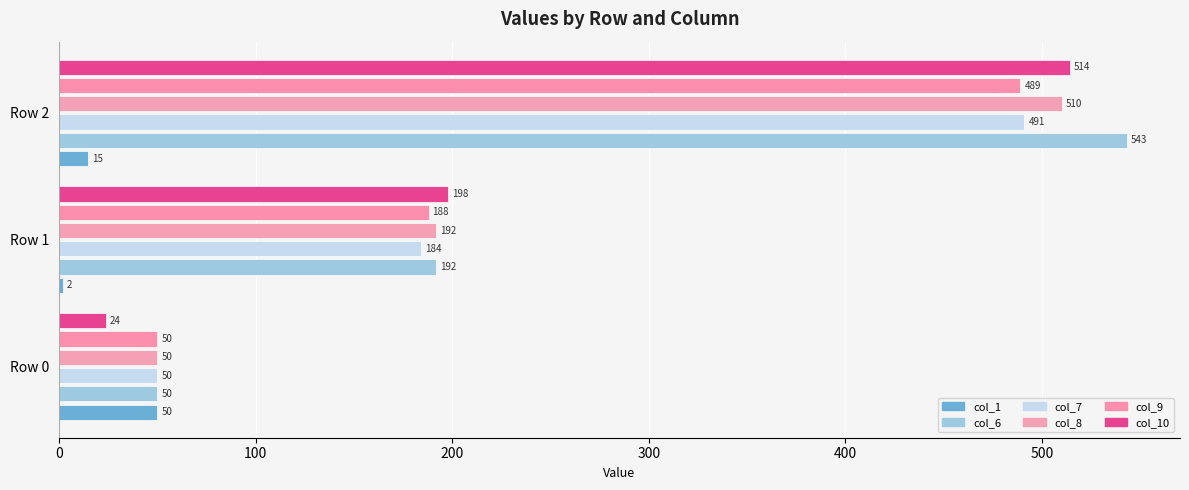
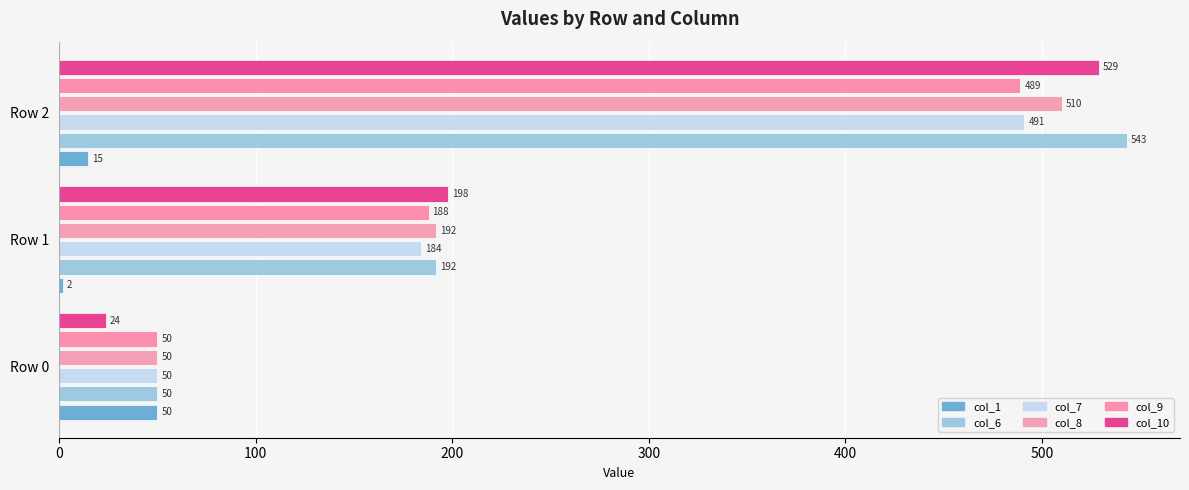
  {
    "col_10": {
-     "Row 2": 514,
+     "Row 2": 529,
      "Row 1": 198,
      "Row 0": 24
    }
  }
